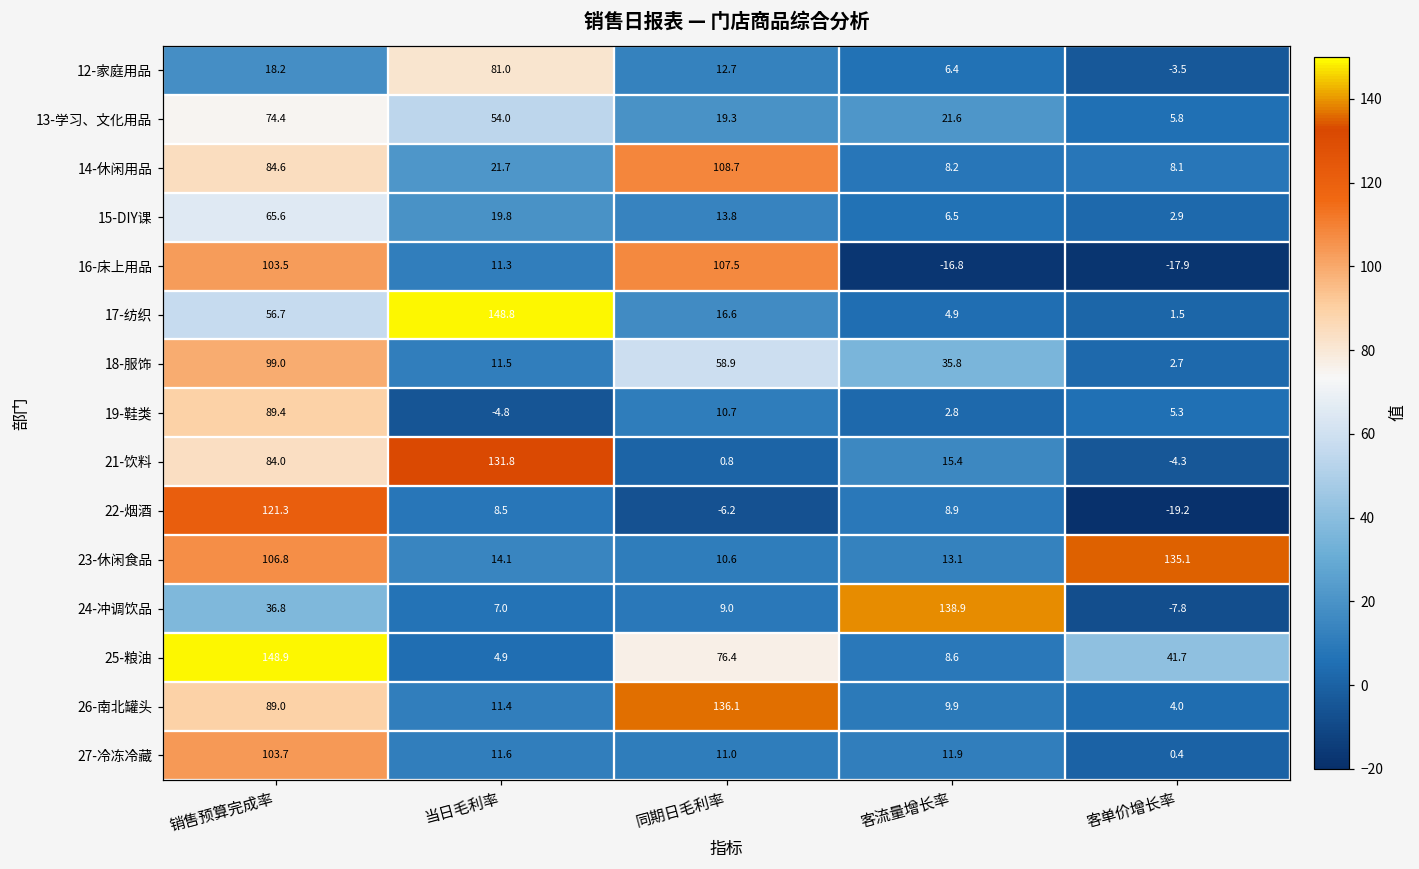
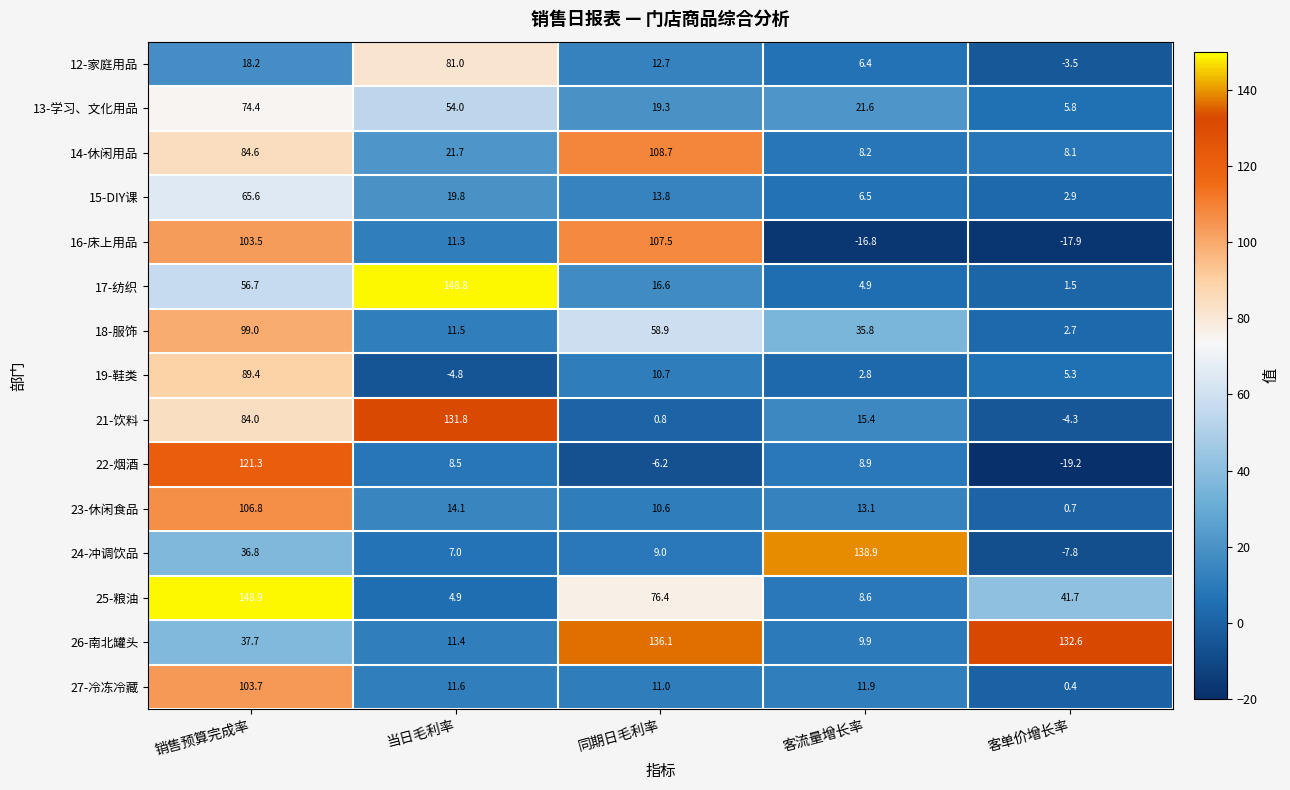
  {
    "12-家庭用品": {
      "销售预算完成率": 18.2,
      "当日毛利率": 81.0,
      "同期日毛利率": 12.7,
      "客流量增长率": 6.4,
      "客单价增长率": -3.5
    },
    "13-学习、文化用品": {
      "销售预算完成率": 74.4,
      "当日毛利率": 54.0,
      "同期日毛利率": 19.3,
      "客流量增长率": 21.6,
      "客单价增长率": 5.8
    },
    "14-休闲用品": {
      "销售预算完成率": 84.6,
      "当日毛利率": 21.7,
      "同期日毛利率": 108.7,
      "客流量增长率": 8.2,
      "客单价增长率": 8.1
    },
    "15-DIY课": {
      "销售预算完成率": 65.6,
      "当日毛利率": 19.8,
      "同期日毛利率": 13.8,
      "客流量增长率": 6.5,
      "客单价增长率": 2.9
    },
    "16-床上用品": {
      "销售预算完成率": 103.5,
      "当日毛利率": 11.3,
      "同期日毛利率": 107.5,
      "客流量增长率": -16.8,
      "客单价增长率": -17.9
    },
    "17-纺织": {
      "销售预算完成率": 56.7,
      "当日毛利率": 148.8,
      "同期日毛利率": 16.6,
      "客流量增长率": 4.9,
      "客单价增长率": 1.5
    },
    "18-服饰": {
      "销售预算完成率": 99.0,
      "当日毛利率": 11.5,
      "同期日毛利率": 58.9,
      "客流量增长率": 35.8,
      "客单价增长率": 2.7
    },
    "19-鞋类": {
      "销售预算完成率": 89.4,
      "当日毛利率": -4.8,
      "同期日毛利率": 10.7,
      "客流量增长率": 2.8,
      "客单价增长率": 5.3
    },
    "21-饮料": {
      "销售预算完成率": 84.0,
      "当日毛利率": 131.8,
      "同期日毛利率": 0.8,
      "客流量增长率": 15.4,
      "客单价增长率": -4.3
    },
    "22-烟酒": {
      "销售预算完成率": 121.3,
      "当日毛利率": 8.5,
      "同期日毛利率": -6.2,
      "客流量增长率": 8.9,
      "客单价增长率": -19.2
    },
    "23-休闲食品": {
      "销售预算完成率": 106.8,
      "当日毛利率": 14.1,
      "同期日毛利率": 10.6,
      "客流量增长率": 13.1,
-     "客单价增长率": 135.1
+     "客单价增长率": 0.7
    },
    "24-冲调饮品": {
      "销售预算完成率": 36.8,
      "当日毛利率": 7.0,
      "同期日毛利率": 9.0,
      "客流量增长率": 138.9,
      "客单价增长率": -7.8
    },
    "25-粮油": {
      "销售预算完成率": 148.9,
      "当日毛利率": 4.9,
      "同期日毛利率": 76.4,
      "客流量增长率": 8.6,
      "客单价增长率": 41.7
    },
    "26-南北罐头": {
-     "销售预算完成率": 89.0,
+     "销售预算完成率": 37.7,
      "当日毛利率": 11.4,
      "同期日毛利率": 136.1,
      "客流量增长率": 9.9,
-     "客单价增长率": 4.0
+     "客单价增长率": 132.6
    },
    "27-冷冻冷藏": {
      "销售预算完成率": 103.7,
      "当日毛利率": 11.6,
      "同期日毛利率": 11.0,
      "客流量增长率": 11.9,
      "客单价增长率": 0.4
    }
  }
